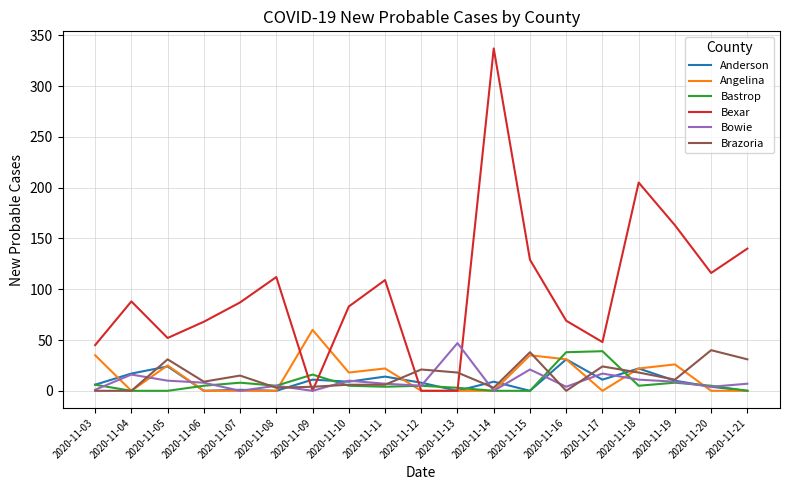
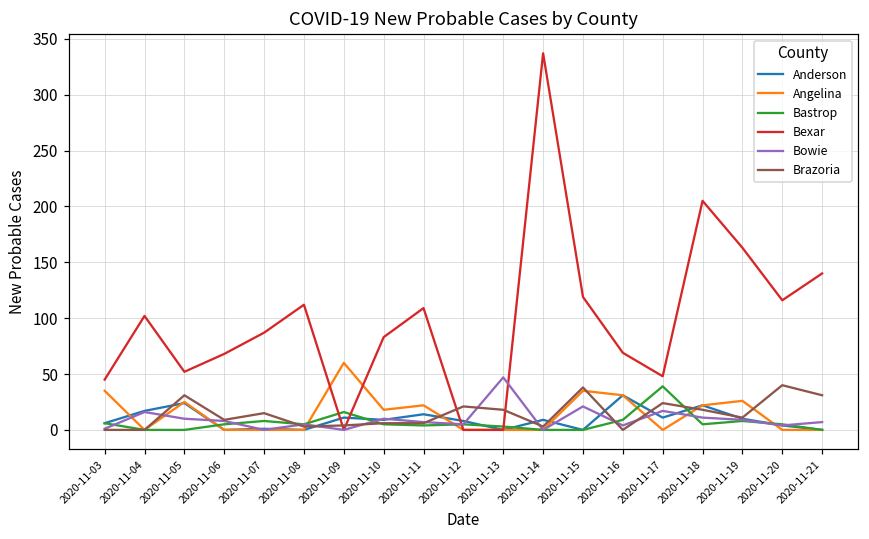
  {
    "Anderson": {
      "2020-11-09": 11,
      "2020-11-11": 14,
      "2020-11-12": 8,
      "2020-11-14": 9,
      "2020-11-17": 11
    },
    "Angelina": {
      "2020-11-03": 35,
      "2020-11-09": 60,
      "2020-11-10": 18,
      "2020-11-11": 22,
      "2020-11-15": 35,
      "2020-11-17": 0,
      "2020-11-19": 26,
      "2020-11-20": 0
    },
    "Bastrop": {
      "2020-11-05": 0,
      "2020-11-06": 5,
      "2020-11-07": 8,
      "2020-11-09": 16,
      "2020-11-13": 3,
-     "2020-11-16": 38,
+     "2020-11-16": 9,
      "2020-11-17": 39,
      "2020-11-18": 5
    },
    "Bexar": {
      "2020-11-03": 45,
-     "2020-11-04": 88,
+     "2020-11-04": 102,
      "2020-11-05": 52,
      "2020-11-06": 68,
      "2020-11-07": 87,
      "2020-11-08": 112,
      "2020-11-10": 83,
      "2020-11-11": 109,
      "2020-11-14": 337,
-     "2020-11-15": 129,
+     "2020-11-15": 119,
      "2020-11-16": 69,
      "2020-11-17": 48,
      "2020-11-18": 205,
      "2020-11-19": 163,
      "2020-11-20": 116,
      "2020-11-21": 140
    },
    "Bowie": {
      "2020-11-05": 10,
      "2020-11-13": 47,
      "2020-11-15": 21,
      "2020-11-16": 4,
      "2020-11-17": 17,
      "2020-11-18": 11,
      "2020-11-21": 7
    },
    "Brazoria": {
      "2020-11-05": 31,
      "2020-11-07": 15,
      "2020-11-09": 4,
      "2020-11-12": 21,
      "2020-11-13": 18,
      "2020-11-14": 3,
      "2020-11-15": 38,
      "2020-11-16": 0,
      "2020-11-17": 24,
      "2020-11-18": 18,
      "2020-11-20": 40,
      "2020-11-21": 31
    }
  }
